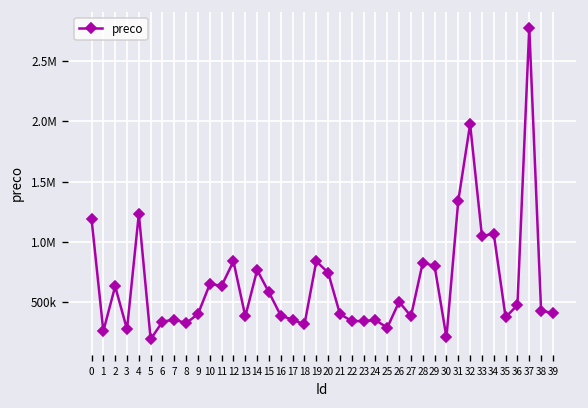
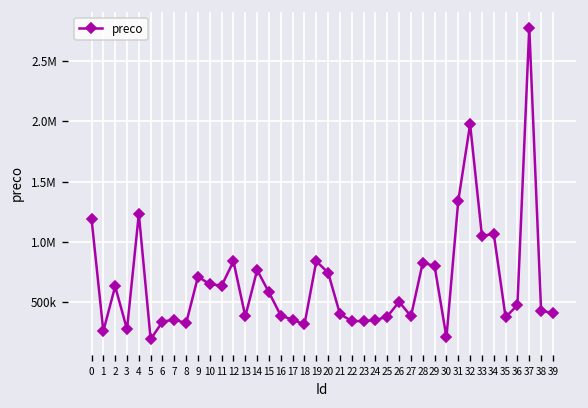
  {
    "0": 1190000,
    "1": 260000,
    "2": 630000,
    "3": 280000,
    "4": 1230000,
    "5": 200000,
    "6": 340000,
    "7": 360000,
    "8": 330000,
-   "9": 400000,
+   "9": 710000,
    "10": 650000,
    "11": 640000,
    "12": 840000,
    "13": 380000,
    "14": 770000,
    "15": 580000,
    "16": 390000,
    "17": 360000,
    "18": 320000,
    "19": 840000,
    "20": 750000,
    "21": 400000,
    "22": 350000,
    "23": 350000,
    "24": 350000,
-   "25": 290000,
+   "25": 380000,
    "26": 510000,
    "27": 390000,
    "28": 830000,
    "29": 800000,
    "30": 210000,
    "31": 1340000,
    "32": 1980000,
    "33": 1050000,
    "34": 1070000,
    "35": 380000,
    "36": 480000,
    "37": 2780000,
    "38": 430000,
    "39": 410000
  }
